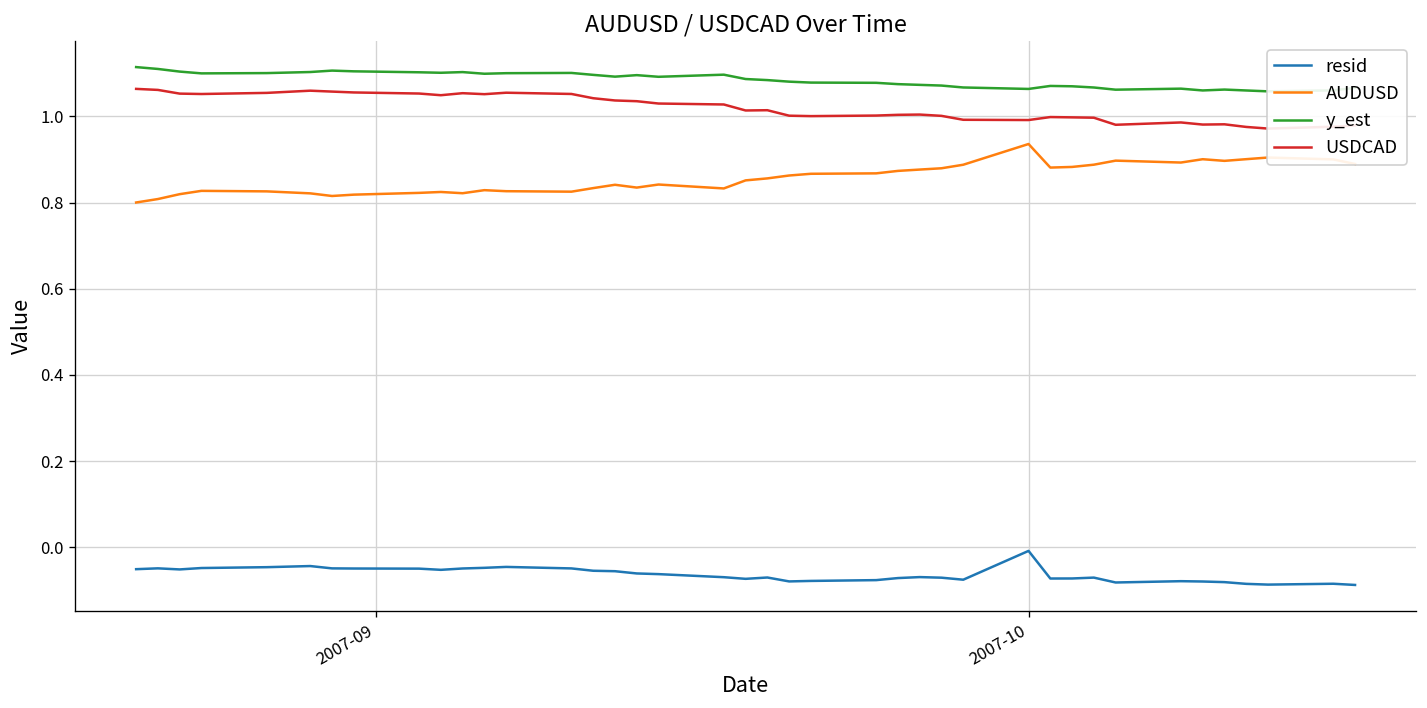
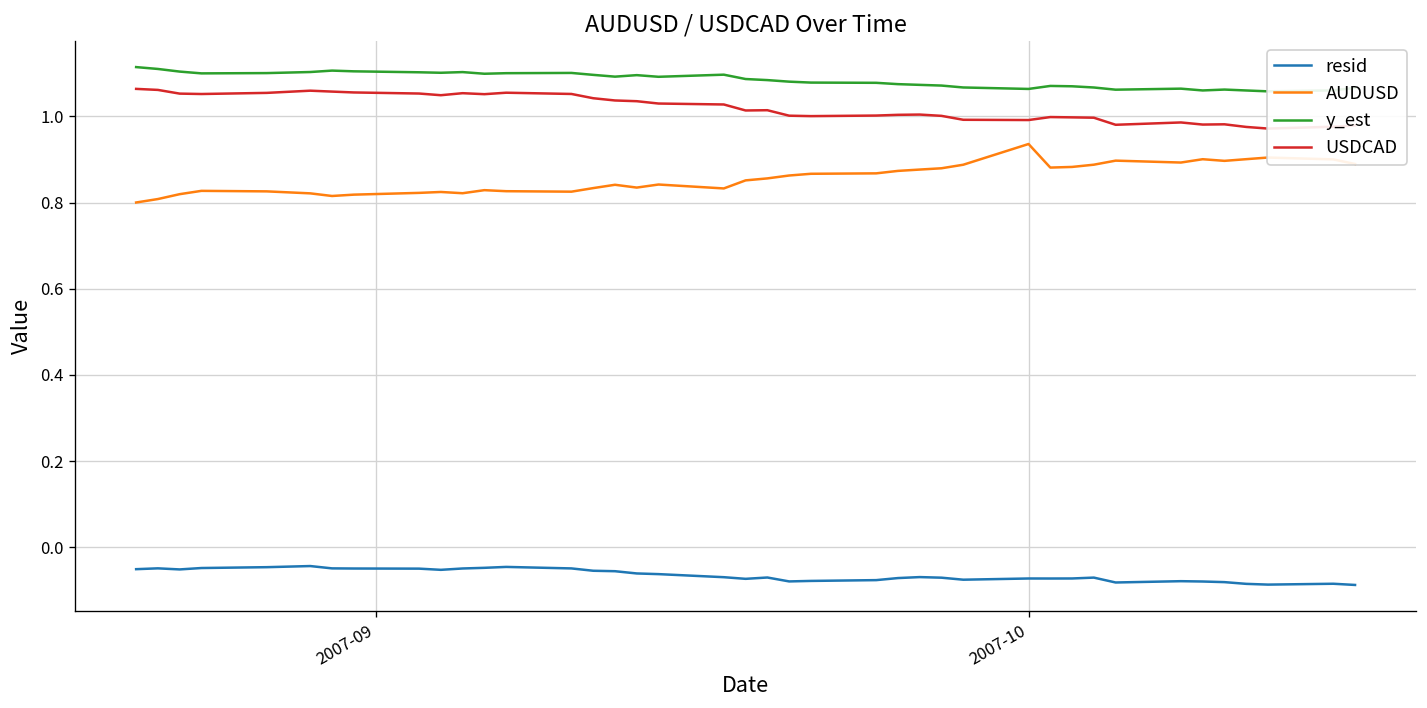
  {
    "resid": {
-     "2007-10": -0.01
+     "2007-10": -0.07
    },
    "AUDUSD": {
      "2007-10": 0.94
    },
    "y_est": {
      "2007-10": 1.06
    },
    "USDCAD": {
      "2007-10": 0.99
    }
  }
